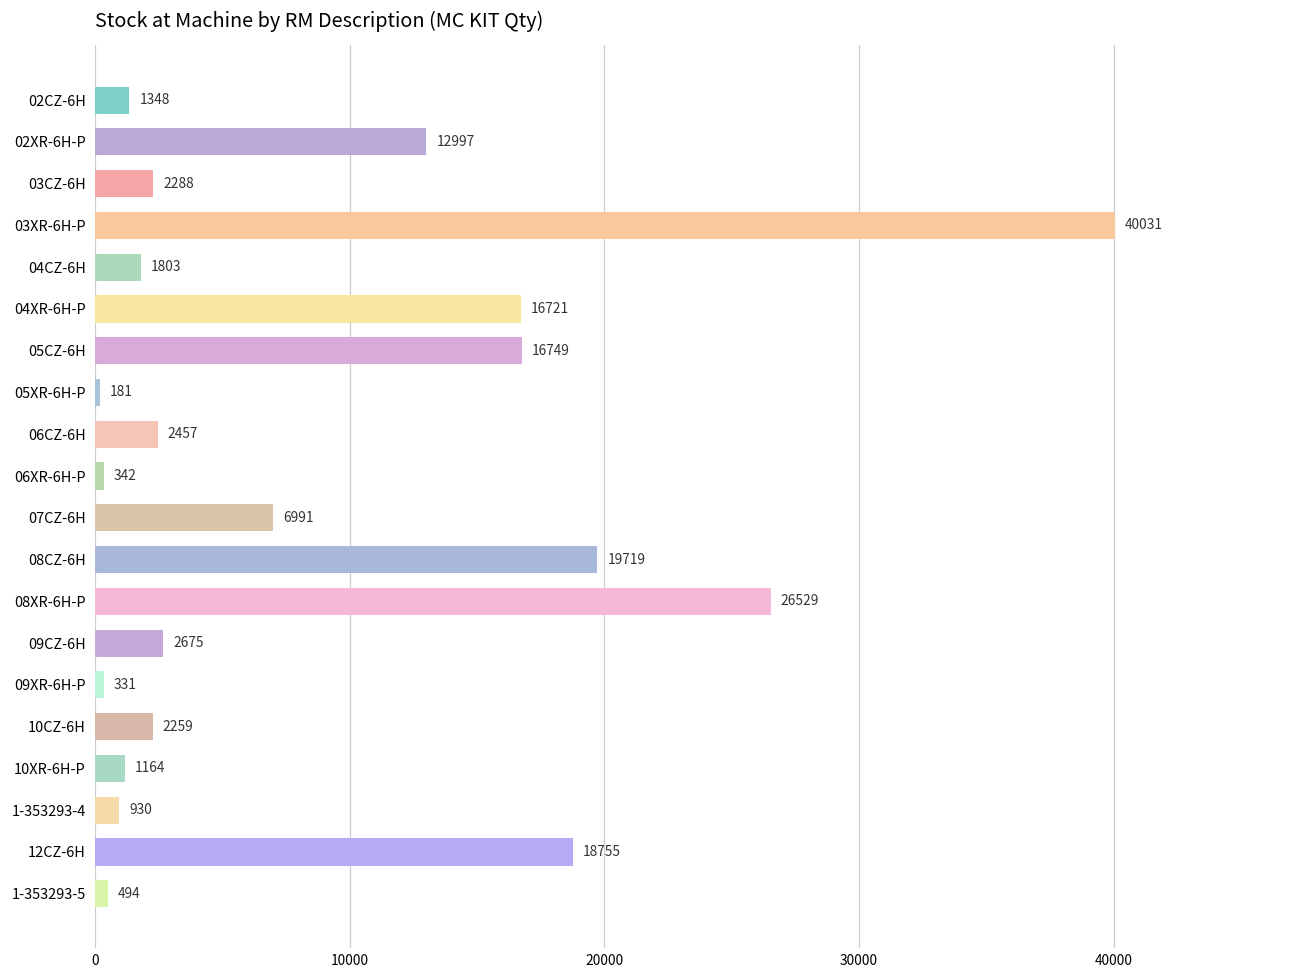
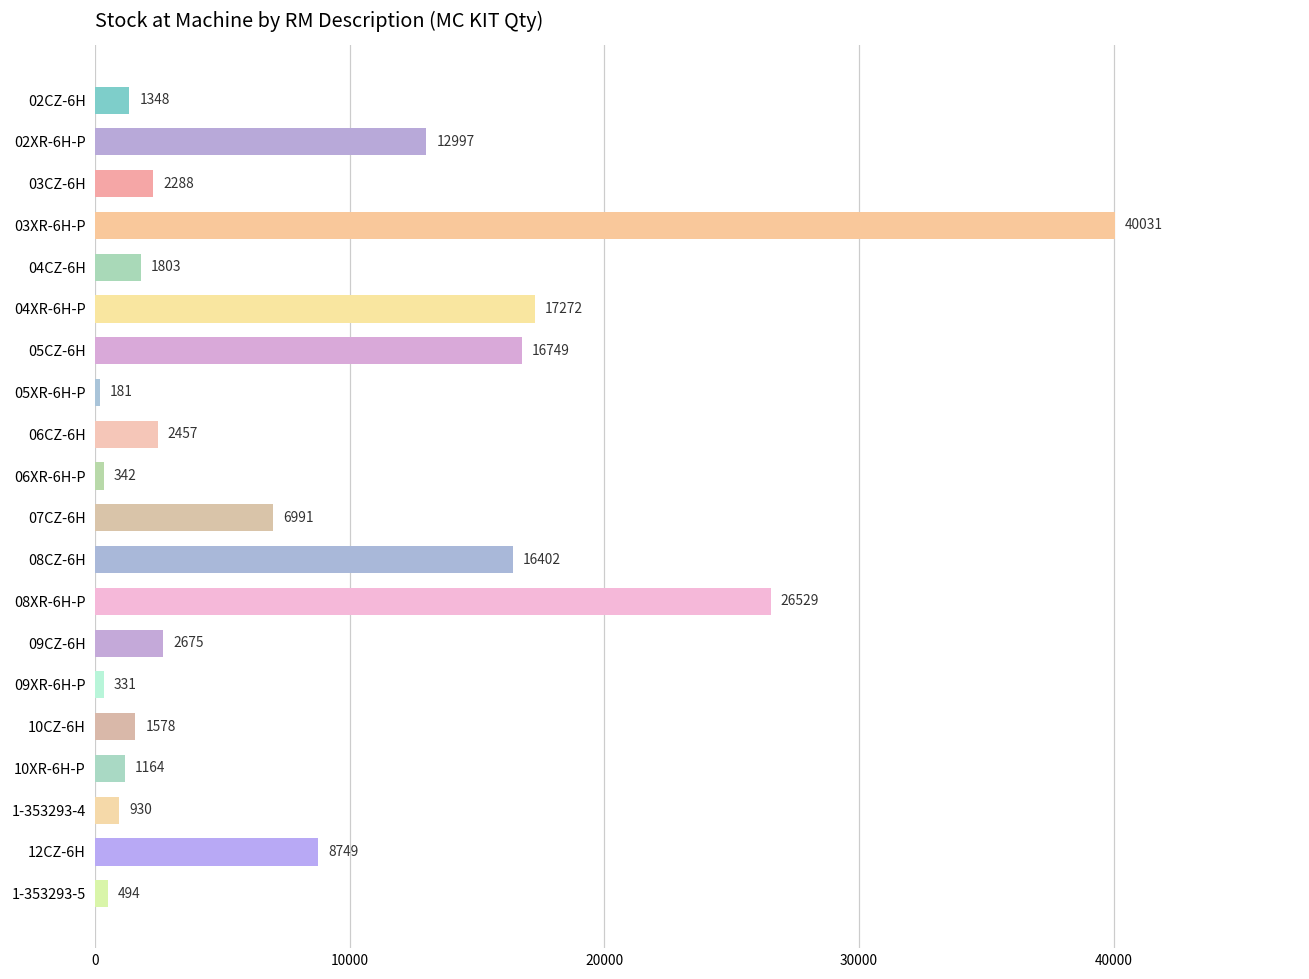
  {
    "02CZ-6H": 1348,
    "02XR-6H-P": 12997,
    "03CZ-6H": 2288,
    "03XR-6H-P": 40031,
    "04CZ-6H": 1803,
-   "04XR-6H-P": 16721,
+   "04XR-6H-P": 17272,
    "05CZ-6H": 16749,
    "05XR-6H-P": 181,
    "06CZ-6H": 2457,
    "06XR-6H-P": 342,
    "07CZ-6H": 6991,
-   "08CZ-6H": 19719,
+   "08CZ-6H": 16402,
    "08XR-6H-P": 26529,
    "09CZ-6H": 2675,
    "09XR-6H-P": 331,
-   "10CZ-6H": 2259,
+   "10CZ-6H": 1578,
    "10XR-6H-P": 1164,
    "1-353293-4": 930,
-   "12CZ-6H": 18755,
+   "12CZ-6H": 8749,
    "1-353293-5": 494
  }
